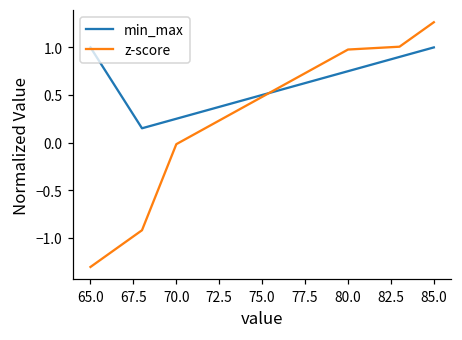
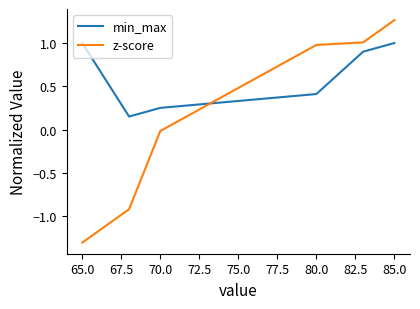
  {
    "min_max": {
      "70.0": 0.3,
-     "80.0": 0.8,
+     "80.0": 0.4,
      "85.0": 1.0
    },
    "z-score": {
      "65.0": -1.3,
      "70.0": 0.0,
      "80.0": 1.0,
      "85.0": 1.3
    }
  }
